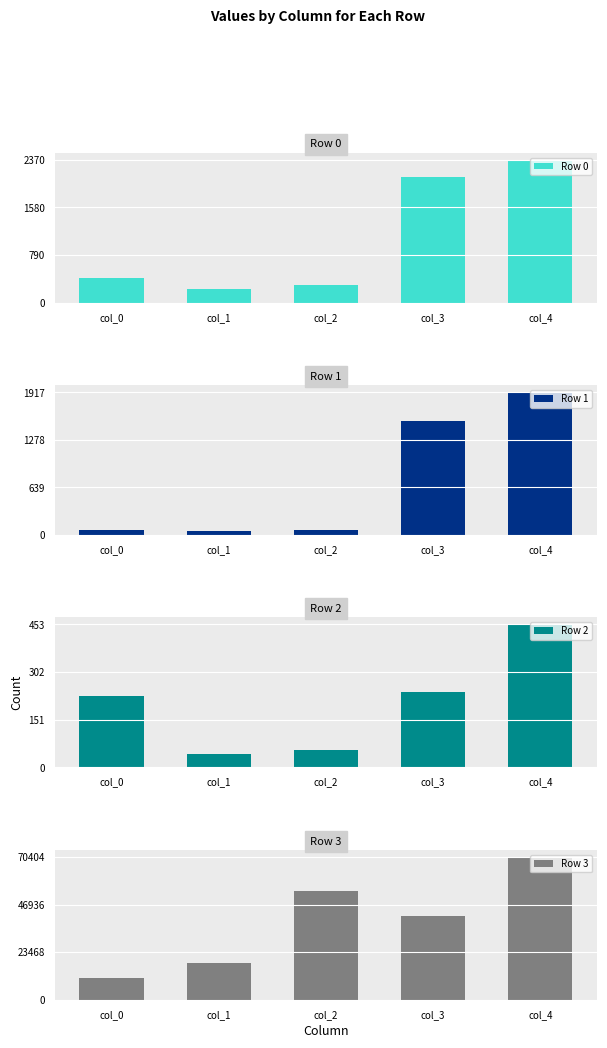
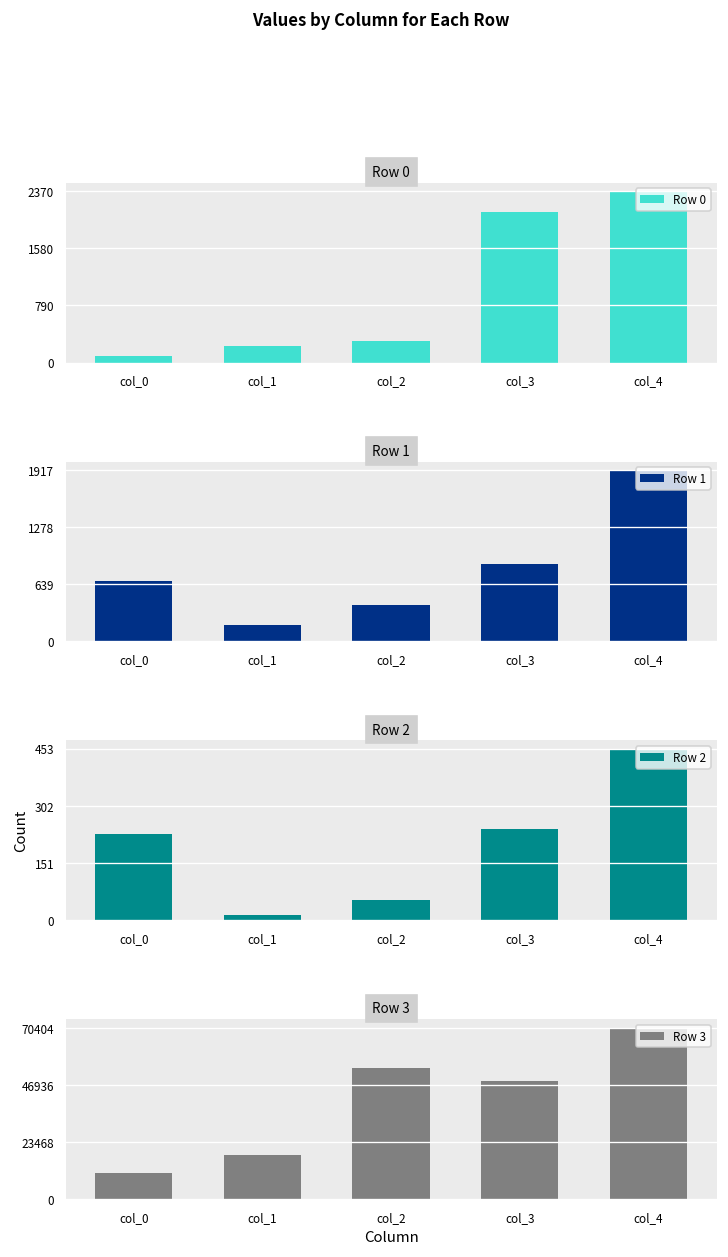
  {
    "Row 0": {
-     "col_0": 400,
+     "col_0": 100,
      "col_1": 200,
      "col_2": 300,
      "col_3": 2100
    },
    "Row 1": {
-     "col_0": 100,
-     "col_1": 100,
-     "col_2": 100,
-     "col_3": 1500
+     "col_0": 700,
+     "col_1": 200,
+     "col_2": 400,
+     "col_3": 900
    },
    "Row 2": {
      "col_0": 230,
-     "col_1": 40,
+     "col_1": 10,
      "col_2": 50,
      "col_3": 240
    },
    "Row 3": {
      "col_0": 11000,
      "col_1": 18000,
      "col_2": 54000,
-     "col_3": 41000
+     "col_3": 48000
    }
  }
